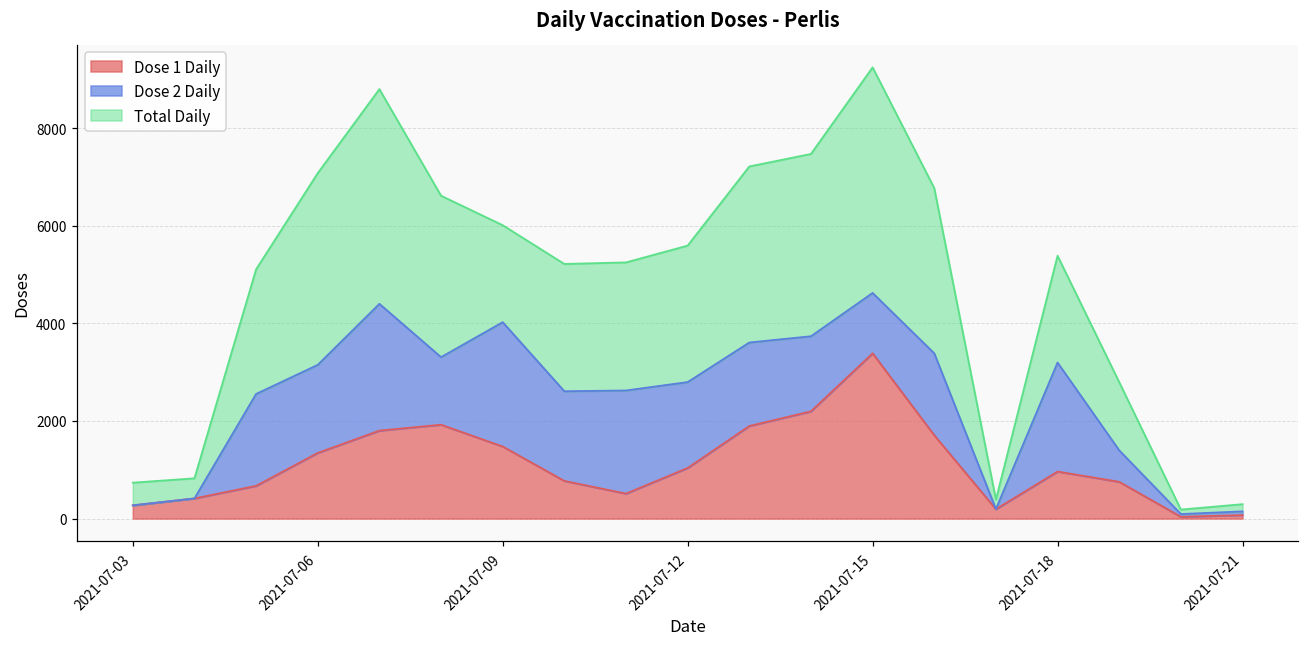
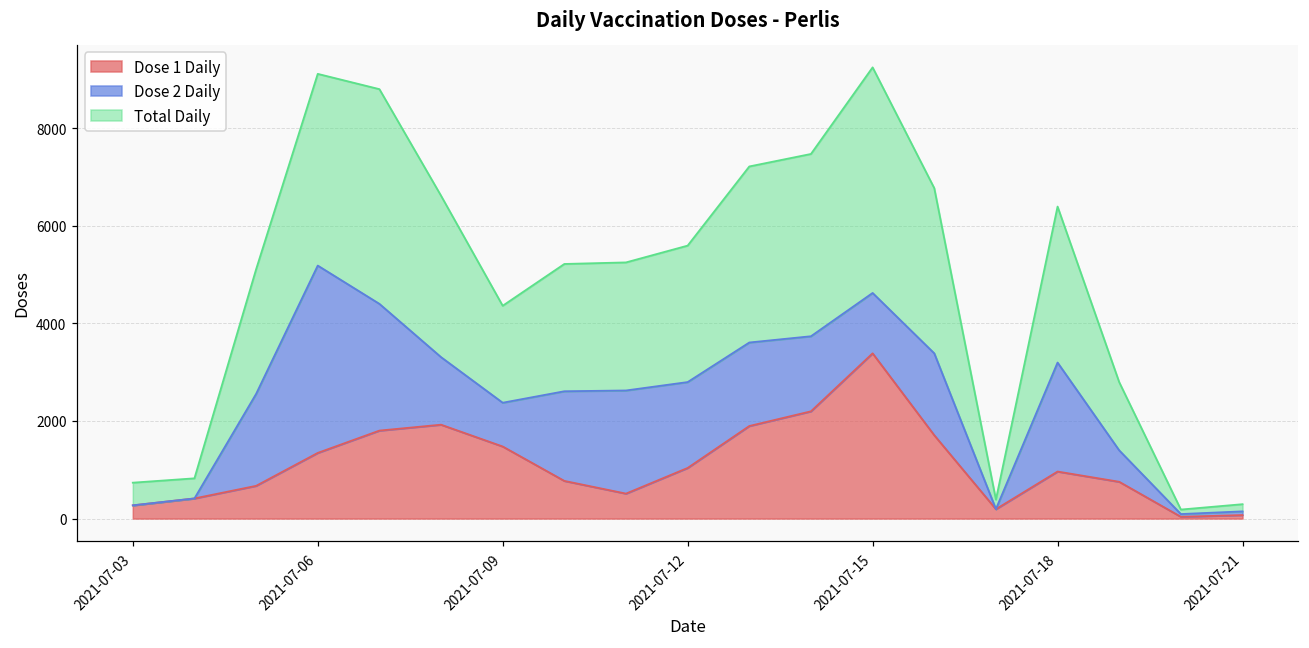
  {
    "Dose 1 Daily": {
      "2021-07-06": 1300,
      "2021-07-09": 1500,
      "2021-07-12": 1000,
      "2021-07-15": 3400,
      "2021-07-18": 1000,
      "2021-07-21": 100
    },
    "Dose 2 Daily": {
-     "2021-07-06": 1800,
-     "2021-07-09": 2500,
+     "2021-07-06": 3800,
+     "2021-07-09": 900,
      "2021-07-12": 1800,
      "2021-07-15": 1200,
      "2021-07-18": 2200,
      "2021-07-21": 100
    },
    "Total Daily": {
      "2021-07-03": 500,
      "2021-07-06": 3900,
      "2021-07-09": 2000,
      "2021-07-12": 2800,
      "2021-07-15": 4600,
-     "2021-07-18": 2200,
+     "2021-07-18": 3200,
      "2021-07-21": 100
    }
  }
